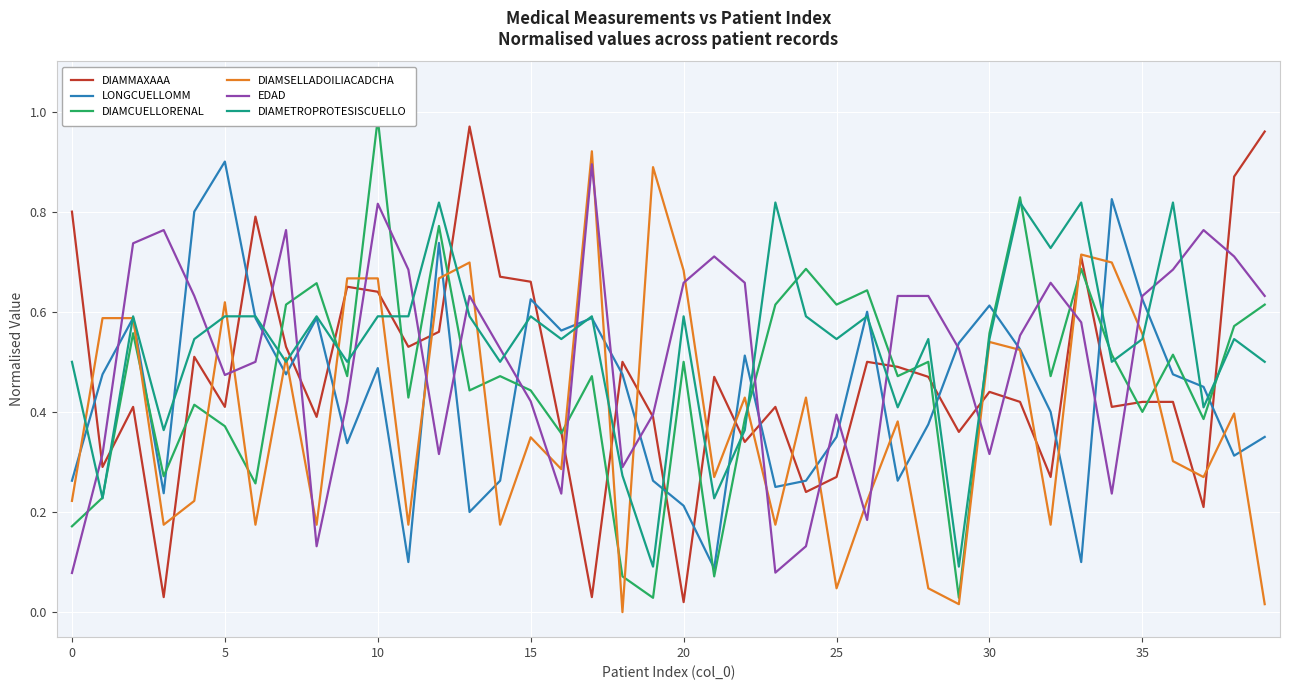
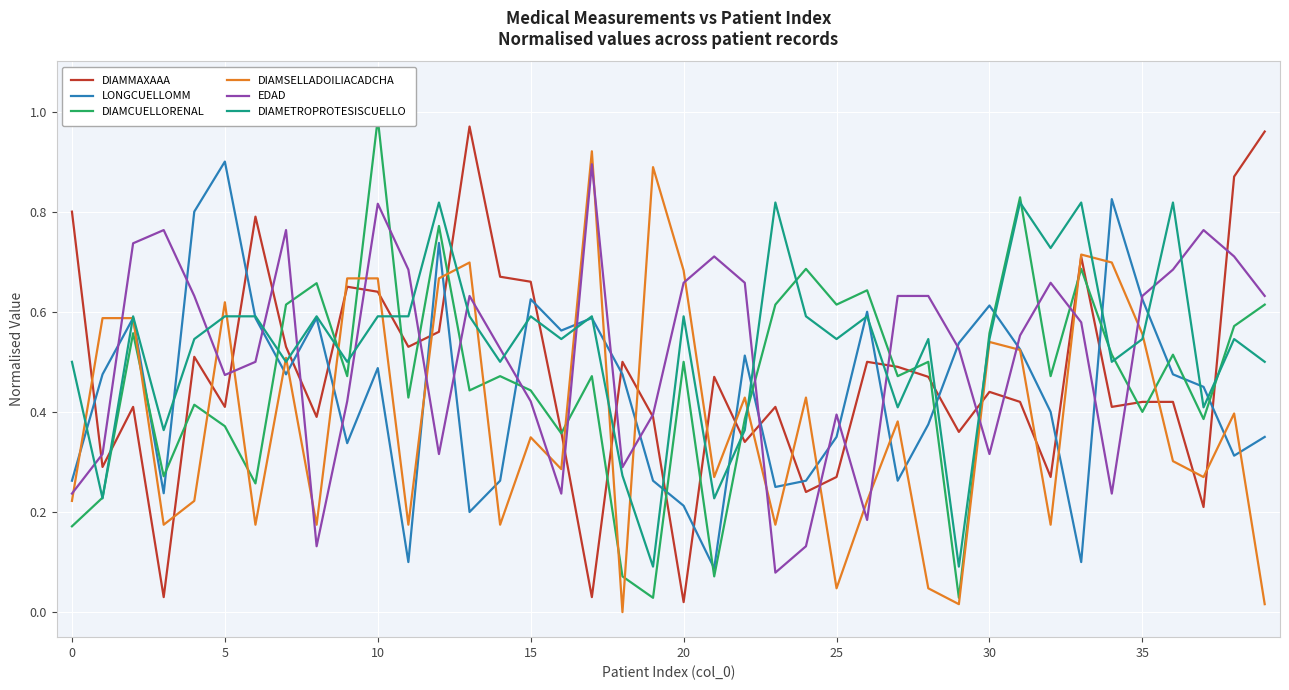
  {
    "DIAMMAXAAA": {
      "0": 0.80,
      "5": 0.41,
      "10": 0.64,
      "15": 0.66,
      "20": 0.02,
      "25": 0.27,
      "30": 0.44,
      "35": 0.42
    },
    "LONGCUELLOMM": {
      "0": 0.26,
      "5": 0.90,
      "10": 0.49,
      "15": 0.63,
      "20": 0.21,
      "25": 0.35,
      "30": 0.61,
      "35": 0.63
    },
    "DIAMSELLADOILIACADCHA": {
      "0": 0.22,
      "5": 0.62,
      "10": 0.67,
      "15": 0.35,
      "20": 0.68,
      "25": 0.05,
      "30": 0.54,
      "35": 0.56
    },
    "EDAD": {
-     "0": 0.08,
+     "0": 0.24,
      "5": 0.47,
      "10": 0.82,
      "15": 0.42,
      "20": 0.66,
      "25": 0.39,
      "30": 0.32,
      "35": 0.63
    }
  }
